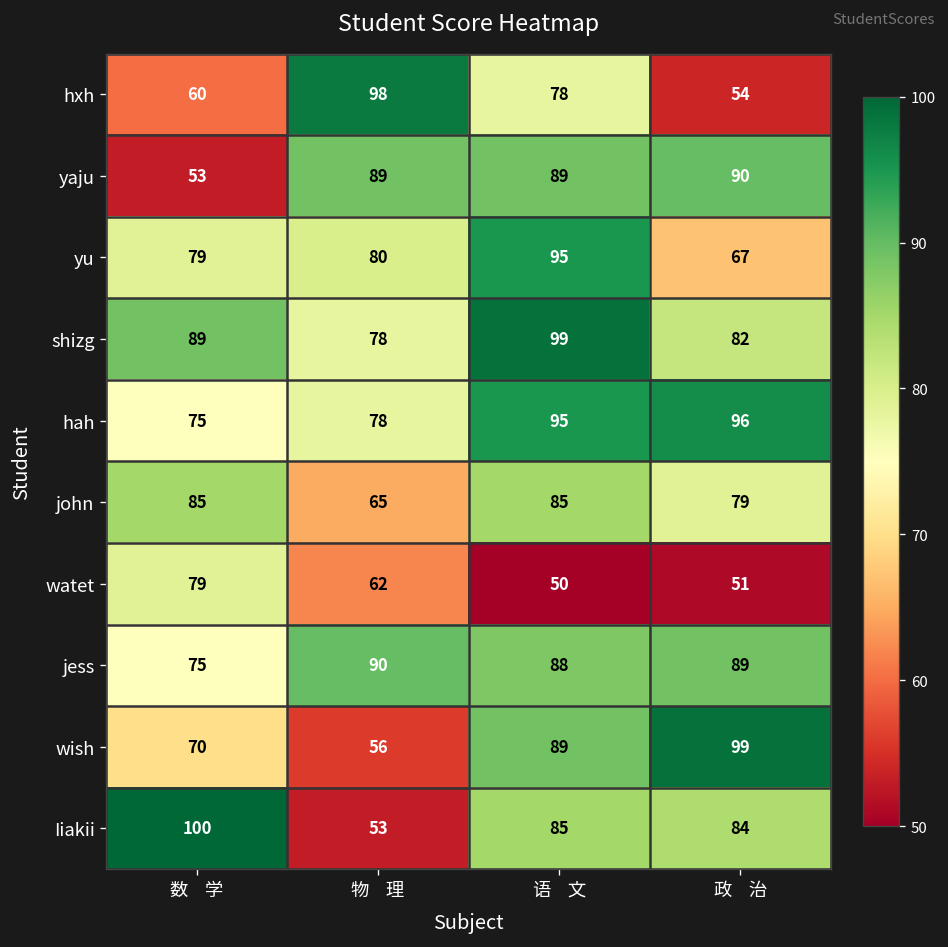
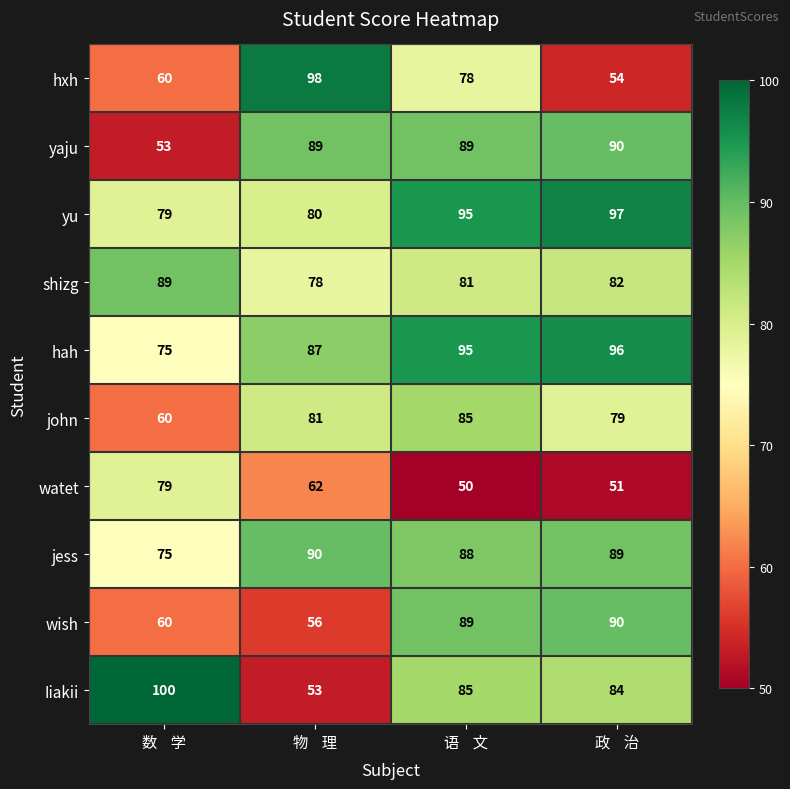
  {
    "hxh": {
      "数 学": 60,
      "物 理": 98,
      "语 文": 78,
      "政 治": 54
    },
    "yaju": {
      "数 学": 53,
      "物 理": 89,
      "语 文": 89,
      "政 治": 90
    },
    "yu": {
      "数 学": 79,
      "物 理": 80,
      "语 文": 95,
-     "政 治": 67
+     "政 治": 97
    },
    "shizg": {
      "数 学": 89,
      "物 理": 78,
-     "语 文": 99,
+     "语 文": 81,
      "政 治": 82
    },
    "hah": {
      "数 学": 75,
-     "物 理": 78,
+     "物 理": 87,
      "语 文": 95,
      "政 治": 96
    },
    "john": {
-     "数 学": 85,
-     "物 理": 65,
+     "数 学": 60,
+     "物 理": 81,
      "语 文": 85,
      "政 治": 79
    },
    "watet": {
      "数 学": 79,
      "物 理": 62,
      "语 文": 50,
      "政 治": 51
    },
    "jess": {
      "数 学": 75,
      "物 理": 90,
      "语 文": 88,
      "政 治": 89
    },
    "wish": {
-     "数 学": 70,
+     "数 学": 60,
      "物 理": 56,
      "语 文": 89,
-     "政 治": 99
+     "政 治": 90
    },
    "Iiakii": {
      "数 学": 100,
      "物 理": 53,
      "语 文": 85,
      "政 治": 84
    }
  }
